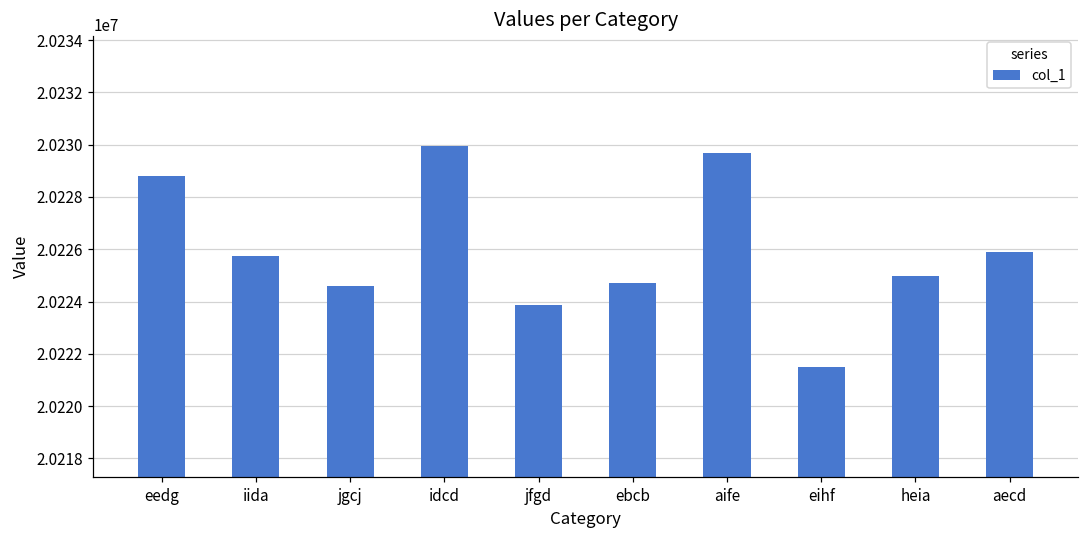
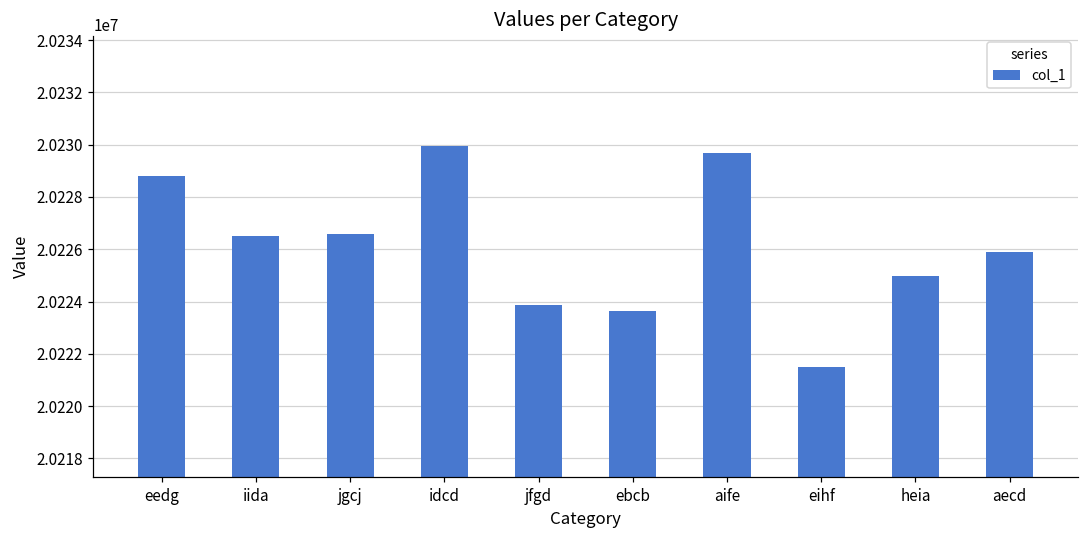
  {
    "eedg": 20228800,
-   "iida": 20225800,
-   "jgcj": 20224600,
+   "iida": 20226500,
+   "jgcj": 20226600,
    "idcd": 20230000,
    "jfgd": 20223900,
-   "ebcb": 20224700,
+   "ebcb": 20223600,
    "aife": 20229700,
    "eihf": 20221500,
    "heia": 20225000,
    "aecd": 20225900
  }
